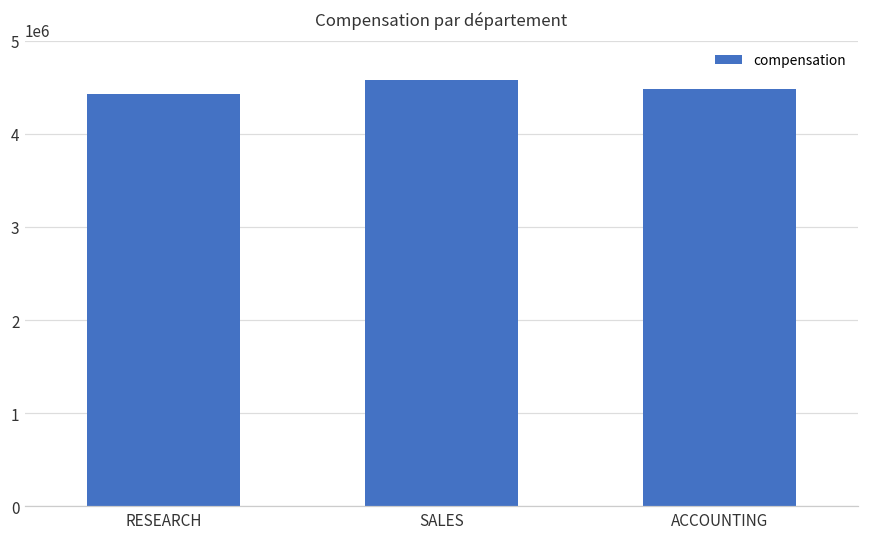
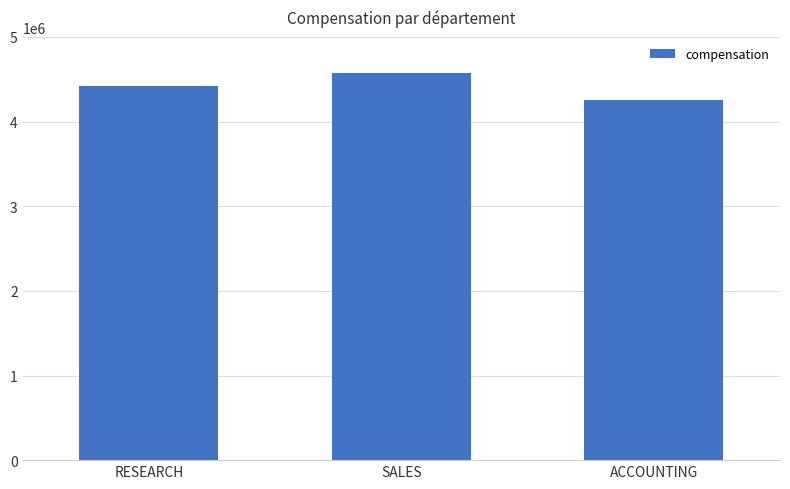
  {
    "RESEARCH": 4400000,
    "SALES": 4600000,
-   "ACCOUNTING": 4500000
+   "ACCOUNTING": 4300000
  }
